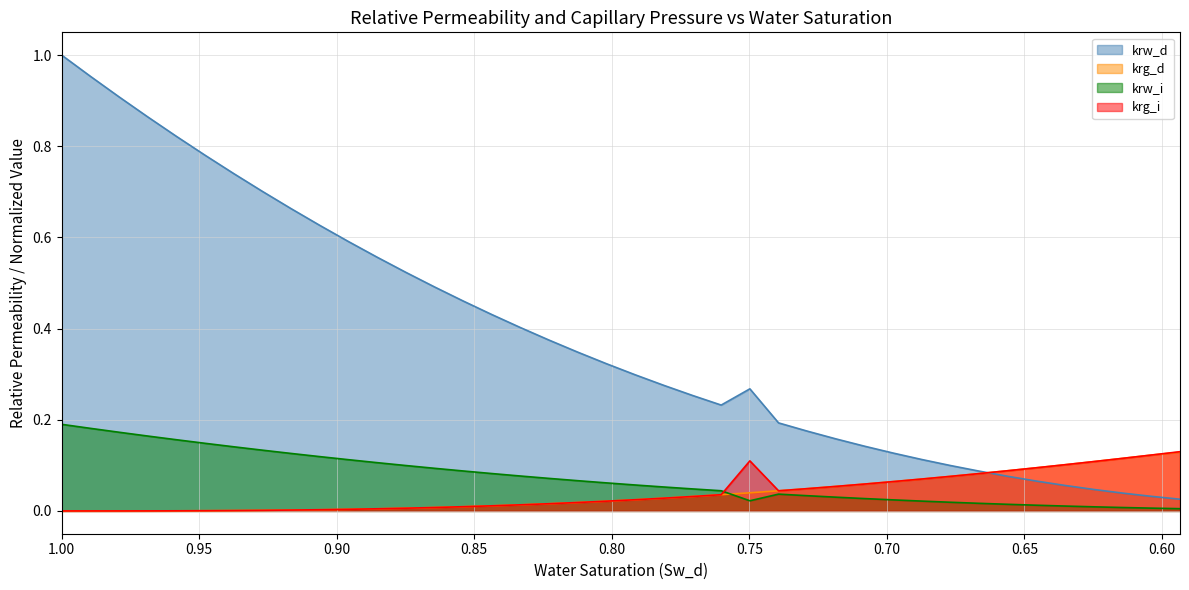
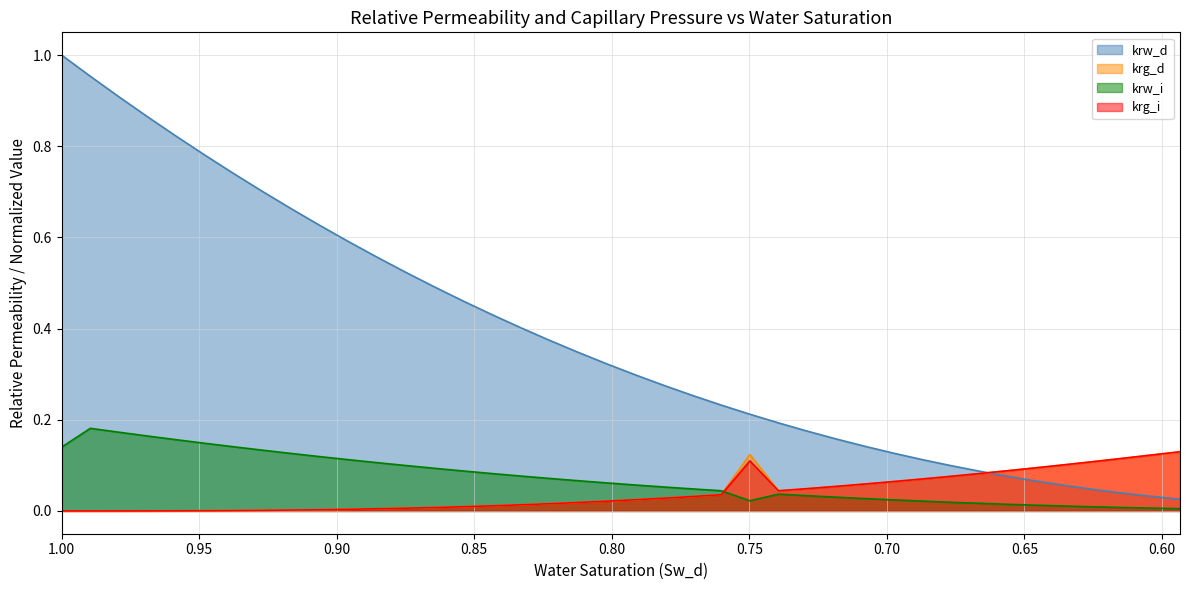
  {
    "krw_d": {
      "1.00": 1.00,
-     "0.75": 0.27
+     "0.75": 0.21
    },
    "krg_d": {
-     "0.75": 0.04
+     "0.75": 0.12
    },
    "krw_i": {
-     "1.00": 0.19,
+     "1.00": 0.14,
      "0.75": 0.02
    },
    "krg_i": {
      "0.75": 0.11
    }
  }
